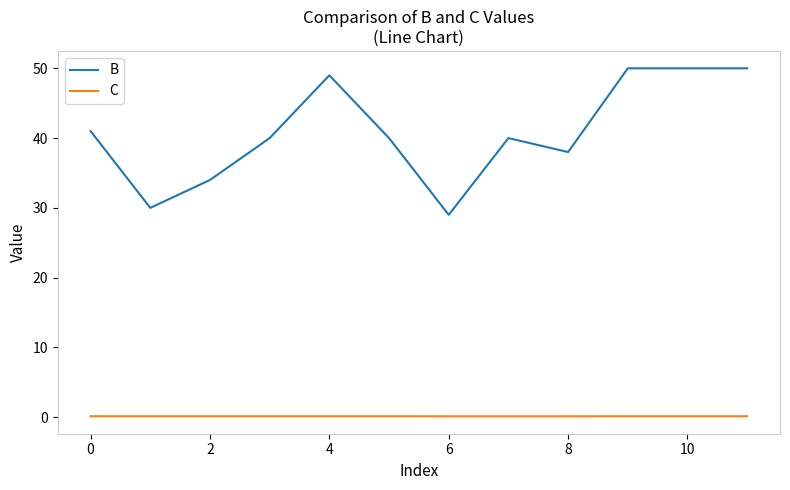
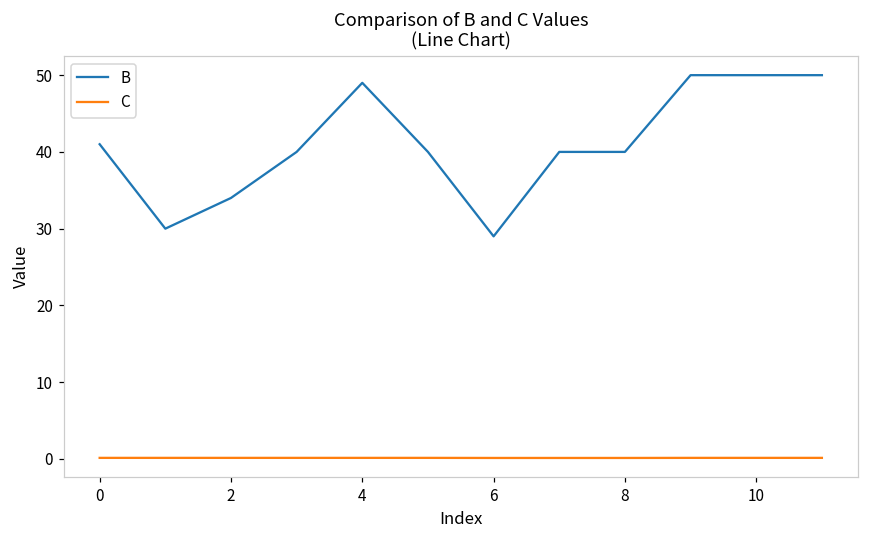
  {
    "B": {
      "0": 41,
      "2": 34,
      "4": 49,
      "6": 29,
-     "8": 38,
+     "8": 40,
      "10": 50
    },
    "C": {
      "0": 0,
      "2": 0,
      "4": 0,
      "6": 0,
      "8": 0,
      "10": 0
    }
  }
